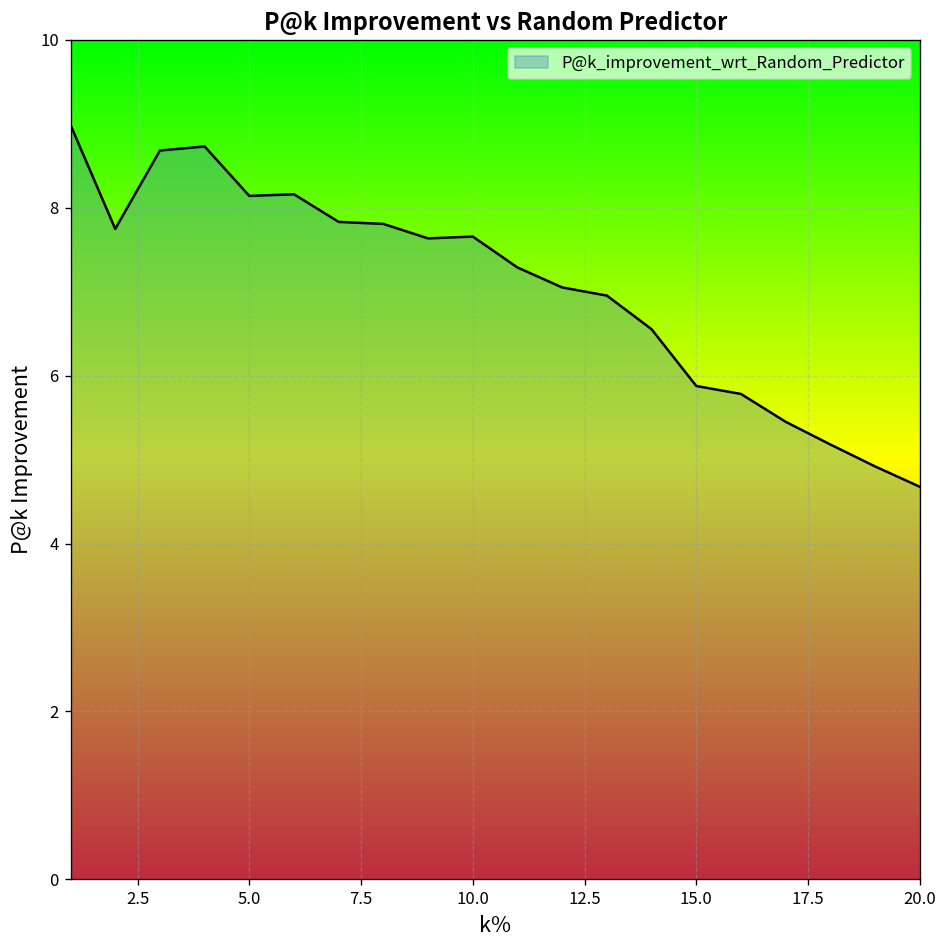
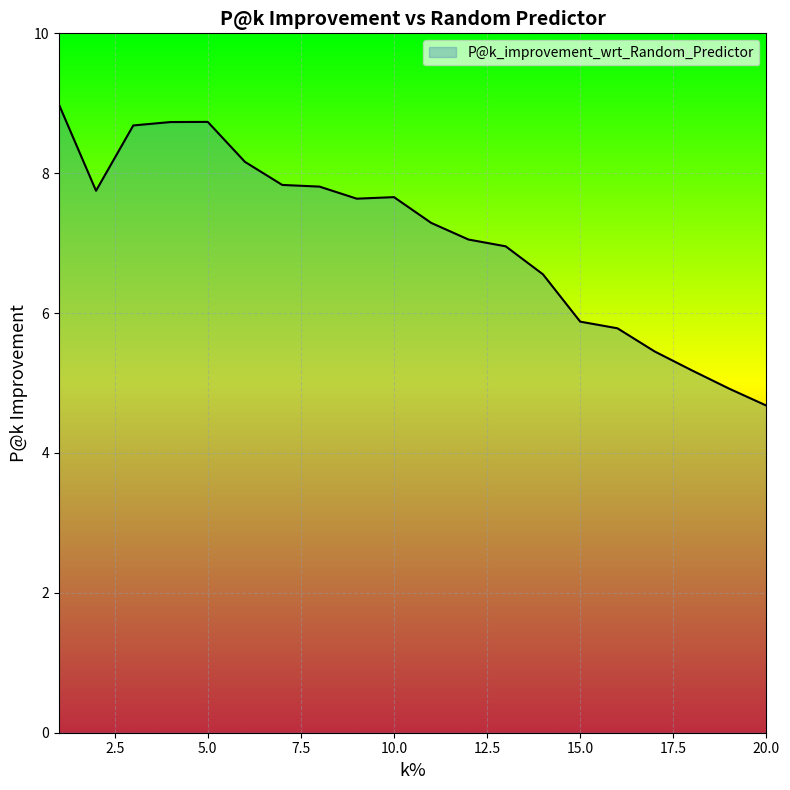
  {
-   "5.0": 8.1,
+   "5.0": 8.7,
    "10.0": 7.7,
    "15.0": 5.9,
    "20.0": 4.7
  }
